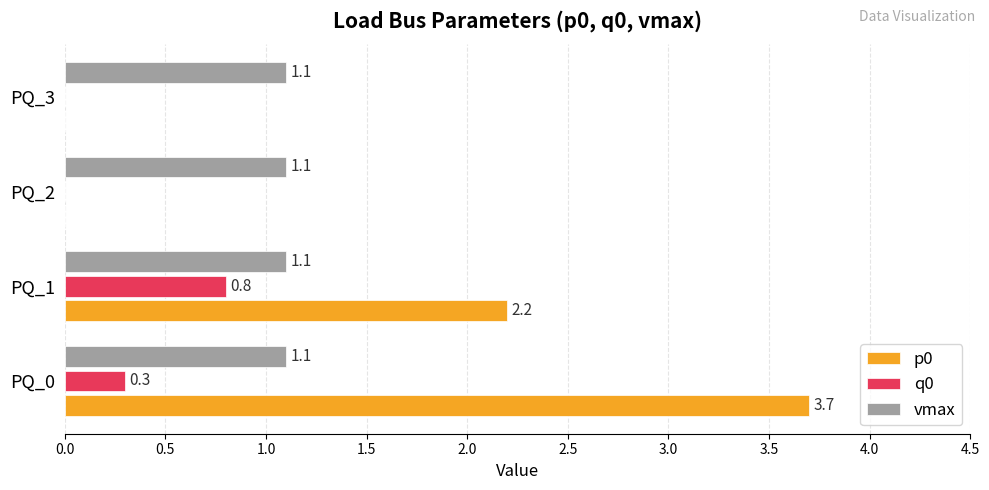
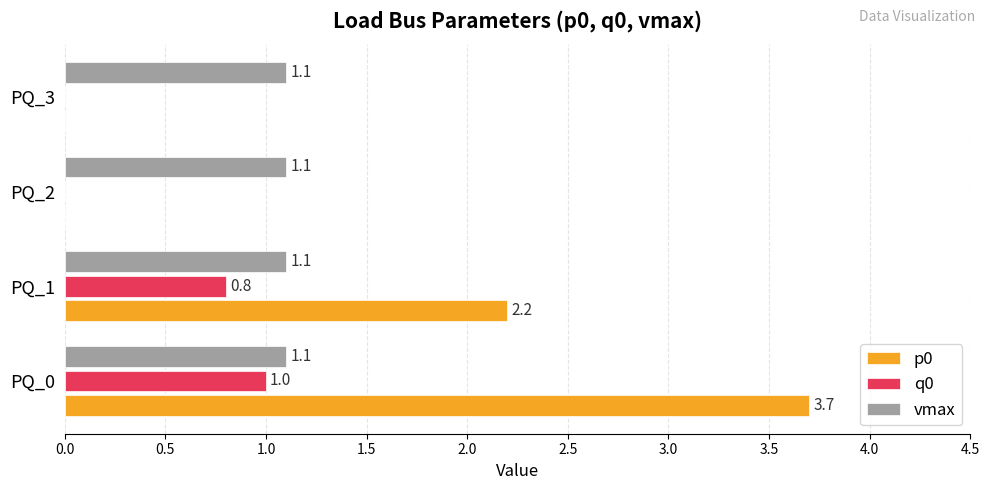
  {
    "p0": {
      "PQ_1": 2.2,
      "PQ_0": 3.7
    },
    "q0": {
      "PQ_1": 0.8,
-     "PQ_0": 0.3
+     "PQ_0": 1.0
    },
    "vmax": {
      "PQ_3": 1.1,
      "PQ_2": 1.1,
      "PQ_1": 1.1,
      "PQ_0": 1.1
    }
  }
